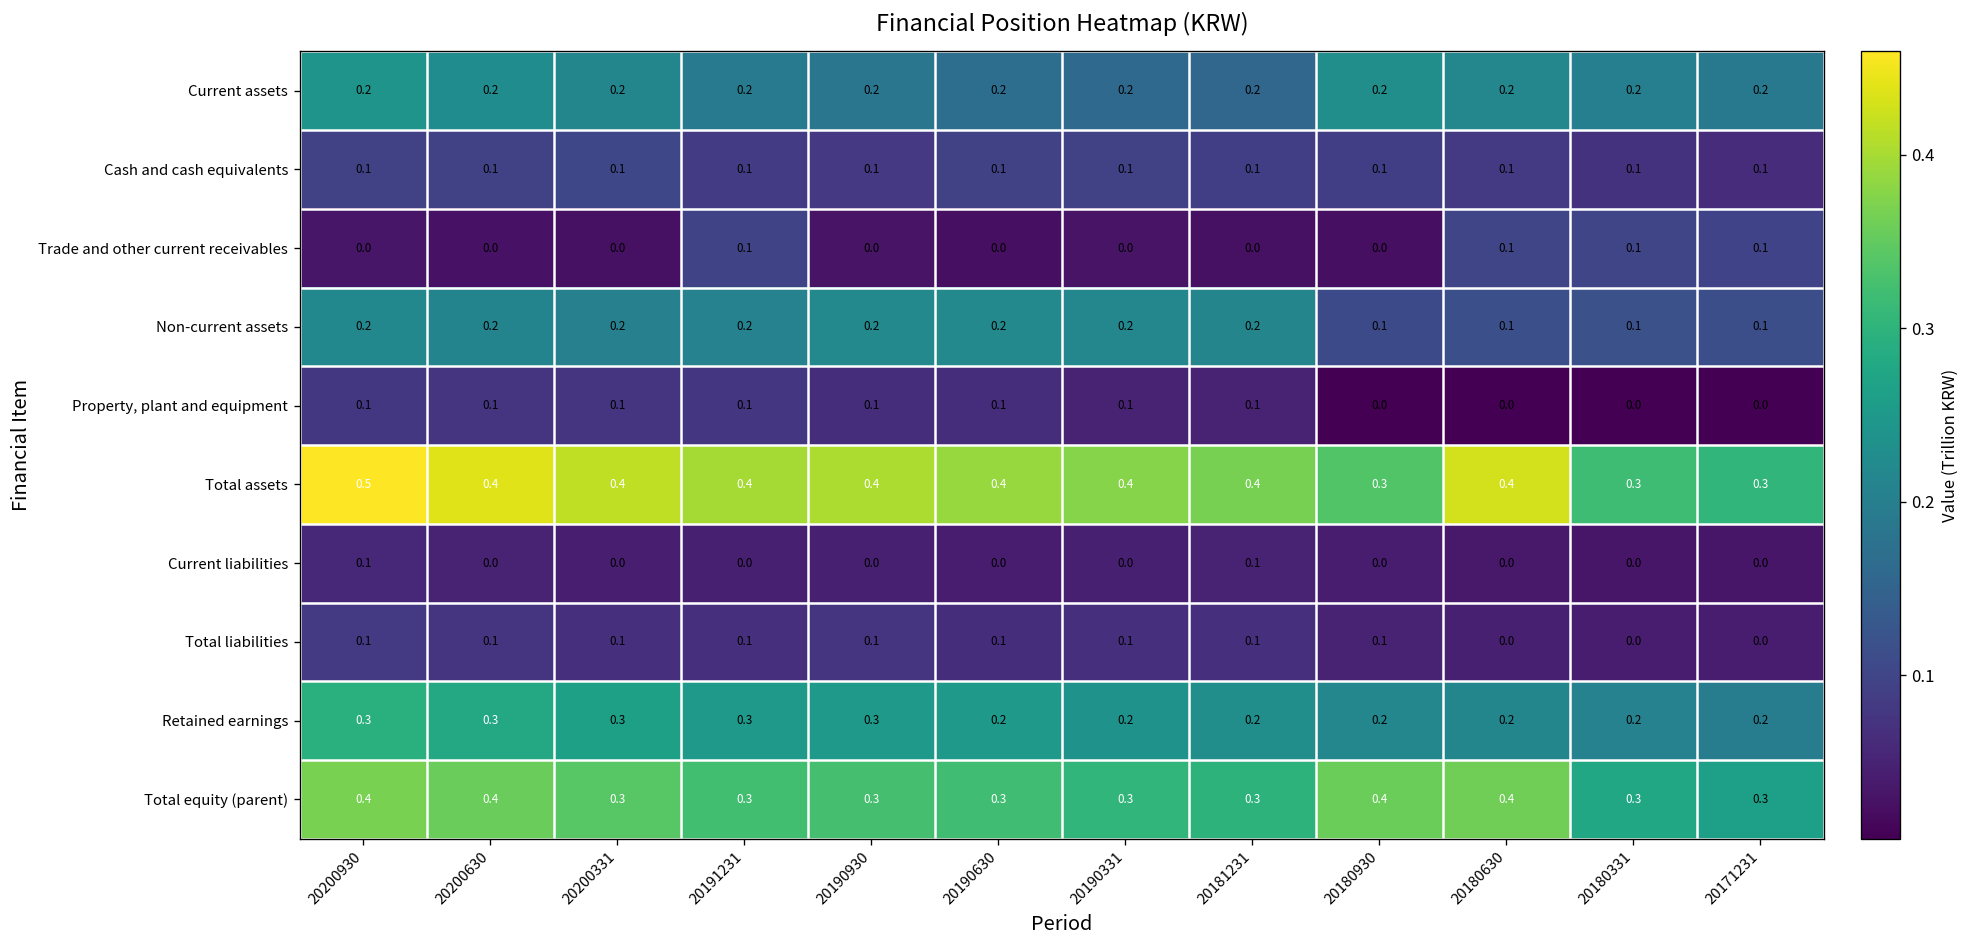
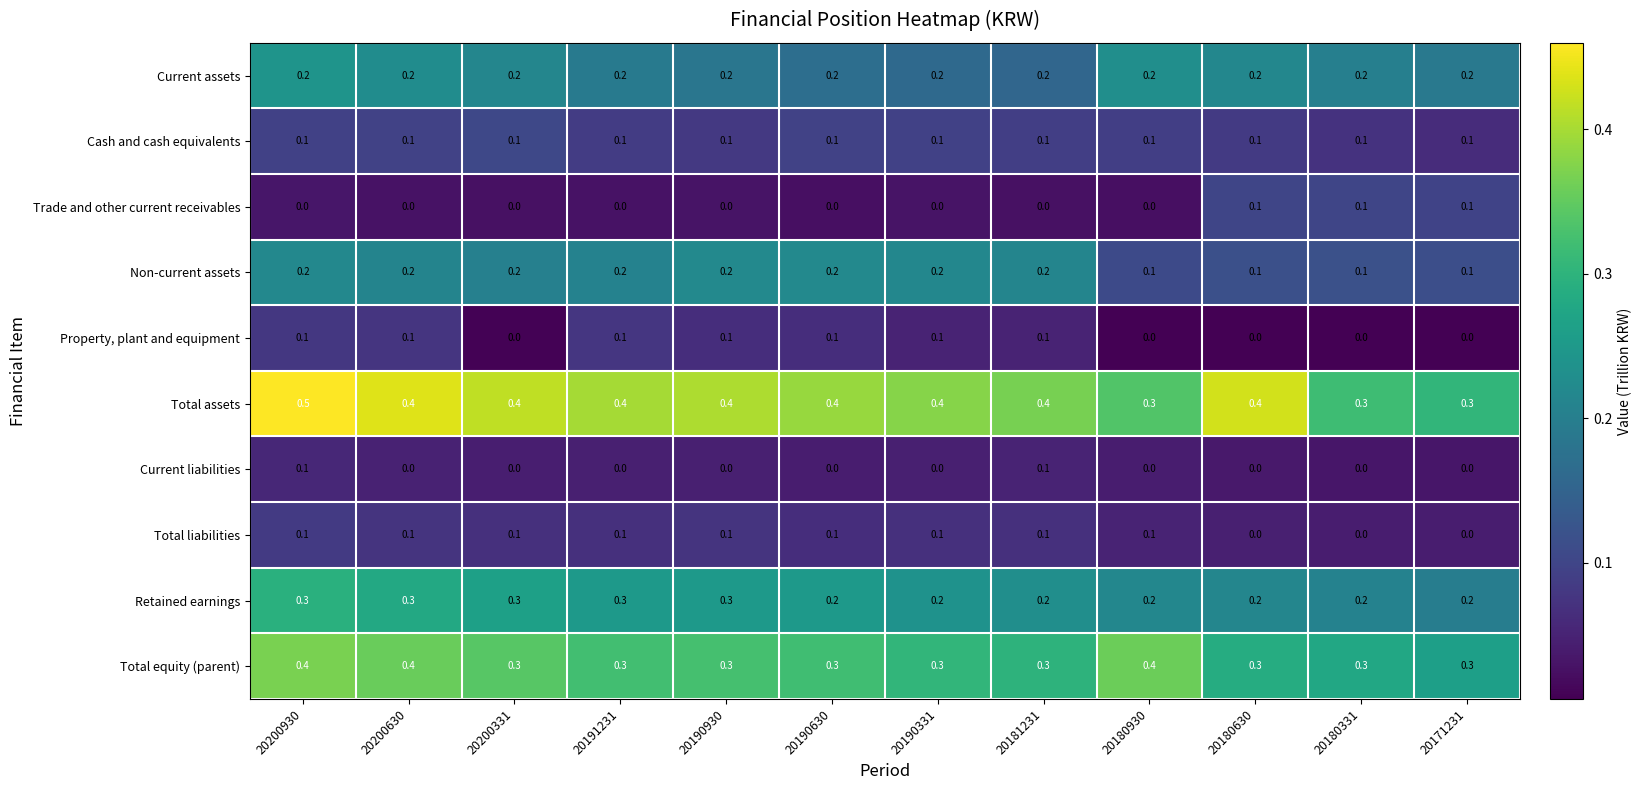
  {
    "Current assets": {
      "20200930": 0.2,
      "20200630": 0.2,
      "20200331": 0.2,
      "20191231": 0.2,
      "20190930": 0.2,
      "20190630": 0.2,
      "20190331": 0.2,
      "20181231": 0.2,
      "20180930": 0.2,
      "20180630": 0.2,
      "20180331": 0.2,
      "20171231": 0.2
    },
    "Cash and cash equivalents": {
      "20200930": 0.1,
      "20200630": 0.1,
      "20200331": 0.1,
      "20191231": 0.1,
      "20190930": 0.1,
      "20190630": 0.1,
      "20190331": 0.1,
      "20181231": 0.1,
      "20180930": 0.1,
      "20180630": 0.1,
      "20180331": 0.1,
      "20171231": 0.1
    },
    "Trade and other current receivables": {
      "20200930": 0.0,
      "20200630": 0.0,
      "20200331": 0.0,
-     "20191231": 0.1,
+     "20191231": 0.0,
      "20190930": 0.0,
      "20190630": 0.0,
      "20190331": 0.0,
      "20181231": 0.0,
      "20180930": 0.0,
      "20180630": 0.1,
      "20180331": 0.1,
      "20171231": 0.1
    },
    "Non-current assets": {
      "20200930": 0.2,
      "20200630": 0.2,
      "20200331": 0.2,
      "20191231": 0.2,
      "20190930": 0.2,
      "20190630": 0.2,
      "20190331": 0.2,
      "20181231": 0.2,
      "20180930": 0.1,
      "20180630": 0.1,
      "20180331": 0.1,
      "20171231": 0.1
    },
    "Property, plant and equipment": {
      "20200930": 0.1,
      "20200630": 0.1,
-     "20200331": 0.1,
+     "20200331": 0.0,
      "20191231": 0.1,
      "20190930": 0.1,
      "20190630": 0.1,
      "20190331": 0.1,
      "20181231": 0.1,
      "20180930": 0.0,
      "20180630": 0.0,
      "20180331": 0.0,
      "20171231": 0.0
    },
    "Total assets": {
      "20200930": 0.5,
      "20200630": 0.4,
      "20200331": 0.4,
      "20191231": 0.4,
      "20190930": 0.4,
      "20190630": 0.4,
      "20190331": 0.4,
      "20181231": 0.4,
      "20180930": 0.3,
      "20180630": 0.4,
      "20180331": 0.3,
      "20171231": 0.3
    },
    "Current liabilities": {
      "20200930": 0.1,
      "20200630": 0.0,
      "20200331": 0.0,
      "20191231": 0.0,
      "20190930": 0.0,
      "20190630": 0.0,
      "20190331": 0.0,
      "20181231": 0.1,
      "20180930": 0.0,
      "20180630": 0.0,
      "20180331": 0.0,
      "20171231": 0.0
    },
    "Total liabilities": {
      "20200930": 0.1,
      "20200630": 0.1,
      "20200331": 0.1,
      "20191231": 0.1,
      "20190930": 0.1,
      "20190630": 0.1,
      "20190331": 0.1,
      "20181231": 0.1,
      "20180930": 0.1,
      "20180630": 0.0,
      "20180331": 0.0,
      "20171231": 0.0
    },
    "Retained earnings": {
      "20200930": 0.3,
      "20200630": 0.3,
      "20200331": 0.3,
      "20191231": 0.3,
      "20190930": 0.3,
      "20190630": 0.2,
      "20190331": 0.2,
      "20181231": 0.2,
      "20180930": 0.2,
      "20180630": 0.2,
      "20180331": 0.2,
      "20171231": 0.2
    },
    "Total equity (parent)": {
      "20200930": 0.4,
      "20200630": 0.4,
      "20200331": 0.3,
      "20191231": 0.3,
      "20190930": 0.3,
      "20190630": 0.3,
      "20190331": 0.3,
      "20181231": 0.3,
      "20180930": 0.4,
-     "20180630": 0.4,
+     "20180630": 0.3,
      "20180331": 0.3,
      "20171231": 0.3
    }
  }
